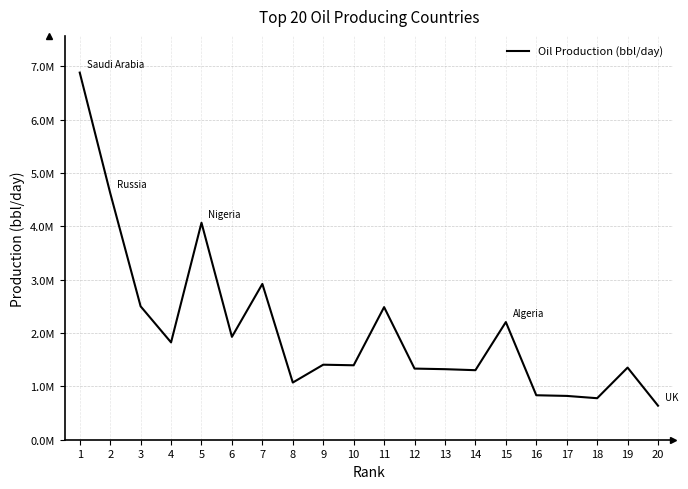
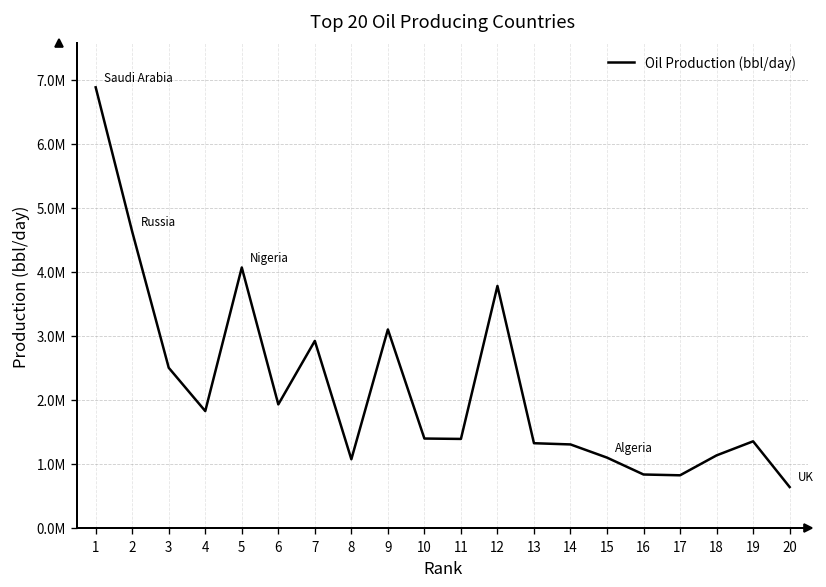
  {
    "1": 6900000,
    "2": 4600000,
    "3": 2500000,
    "4": 1800000,
    "5": 4100000,
    "6": 1900000,
    "7": 2900000,
    "8": 1100000,
-   "9": 1400000,
+   "9": 3100000,
    "10": 1400000,
-   "11": 2500000,
-   "12": 1300000,
+   "11": 1400000,
+   "12": 3800000,
    "13": 1300000,
    "14": 1300000,
-   "15": 2200000,
+   "15": 1100000,
    "16": 800000,
    "17": 800000,
-   "18": 800000,
+   "18": 1100000,
    "19": 1400000,
    "20": 600000
  }
